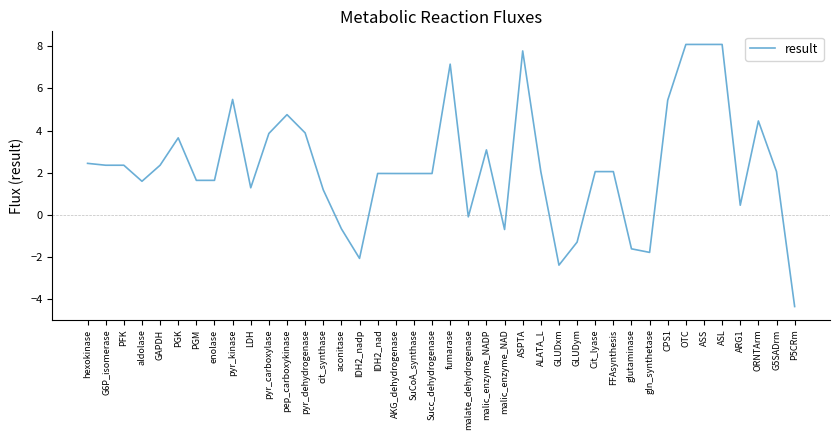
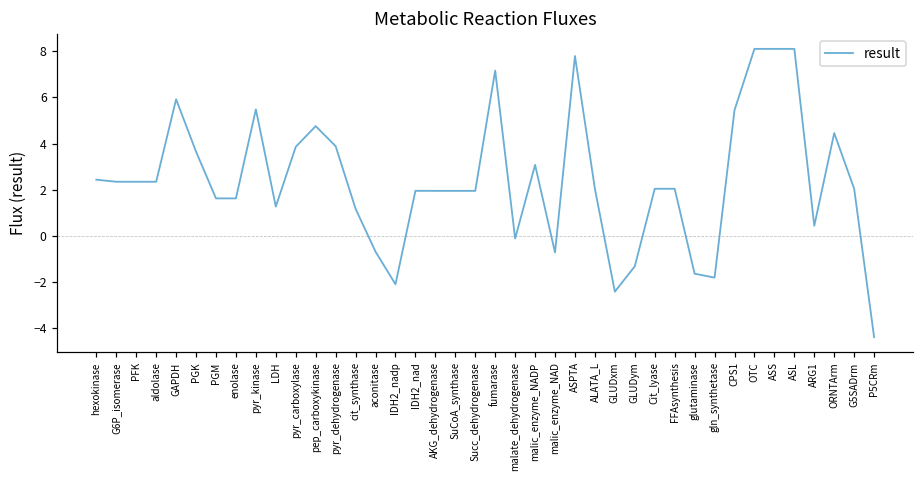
  {
    "hexokinase": 2.4,
    "G6P_isomerase": 2.3,
    "PFK": 2.3,
-   "aldolase": 1.6,
-   "GAPDH": 2.3,
+   "aldolase": 2.3,
+   "GAPDH": 5.9,
    "PGK": 3.7,
    "PGM": 1.6,
    "enolase": 1.6,
    "pyr_kinase": 5.5,
    "LDH": 1.3,
    "pyr_carboxylase": 3.9,
    "pep_carboxykinase": 4.8,
    "pyr_dehydrogenase": 3.9,
    "cit_synthase": 1.2,
    "aconitase": -0.7,
    "IDH2_nadp": -2.1,
    "IDH2_nad": 2.0,
    "AKG_dehydrogenase": 2.0,
    "SuCoA_synthase": 2.0,
    "Succ_dehydrogenase": 2.0,
    "fumarase": 7.2,
    "malate_dehydrogenase": -0.1,
    "malic_enzyme_NADP": 3.1,
    "malic_enzyme_NAD": -0.7,
    "ASPTA": 7.8,
    "ALATA_L": 2.0,
    "GLUDxm": -2.4,
    "GLUDym": -1.3,
    "Cit_lyase": 2.0,
    "FFAsynthesis": 2.0,
    "glutaminase": -1.6,
    "gln_synthetase": -1.8,
    "CPS1": 5.4,
    "OTC": 8.1,
    "ASS": 8.1,
    "ASL": 8.1,
    "ARG1": 0.4,
    "ORNTArm": 4.5,
    "G5SADrm": 2.0,
    "P5CRm": -4.4
  }
